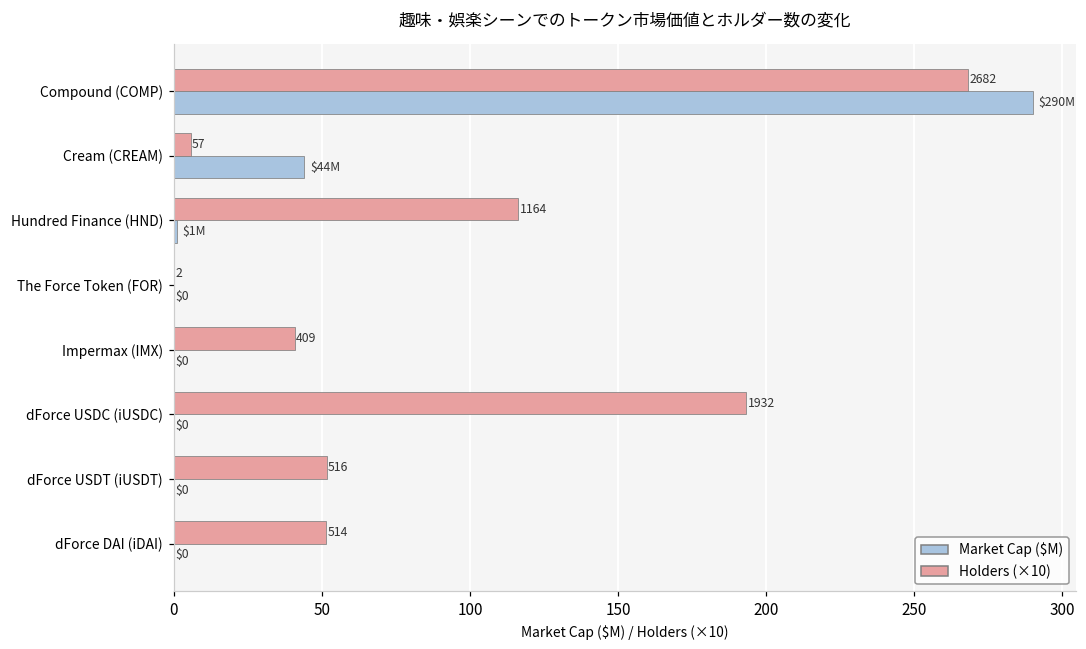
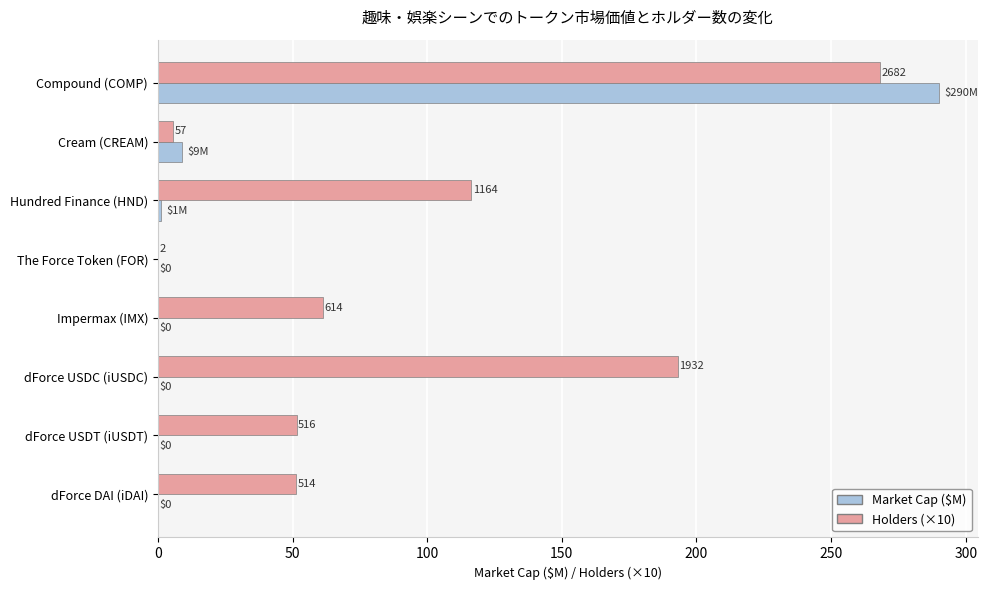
  {
    "Market Cap ($M)": {
      "Compound (COMP)": "$290M",
-     "Cream (CREAM)": "$44M",
+     "Cream (CREAM)": "$9M",
      "Hundred Finance (HND)": "$1M",
      "The Force Token (FOR)": "$0",
      "Impermax (IMX)": "$0",
      "dForce USDC (iUSDC)": "$0",
      "dForce USDT (iUSDT)": "$0",
      "dForce DAI (iDAI)": "$0"
    },
    "Holders (×10)": {
-     "Impermax (IMX)": "409"
+     "Impermax (IMX)": "614"
    }
  }
